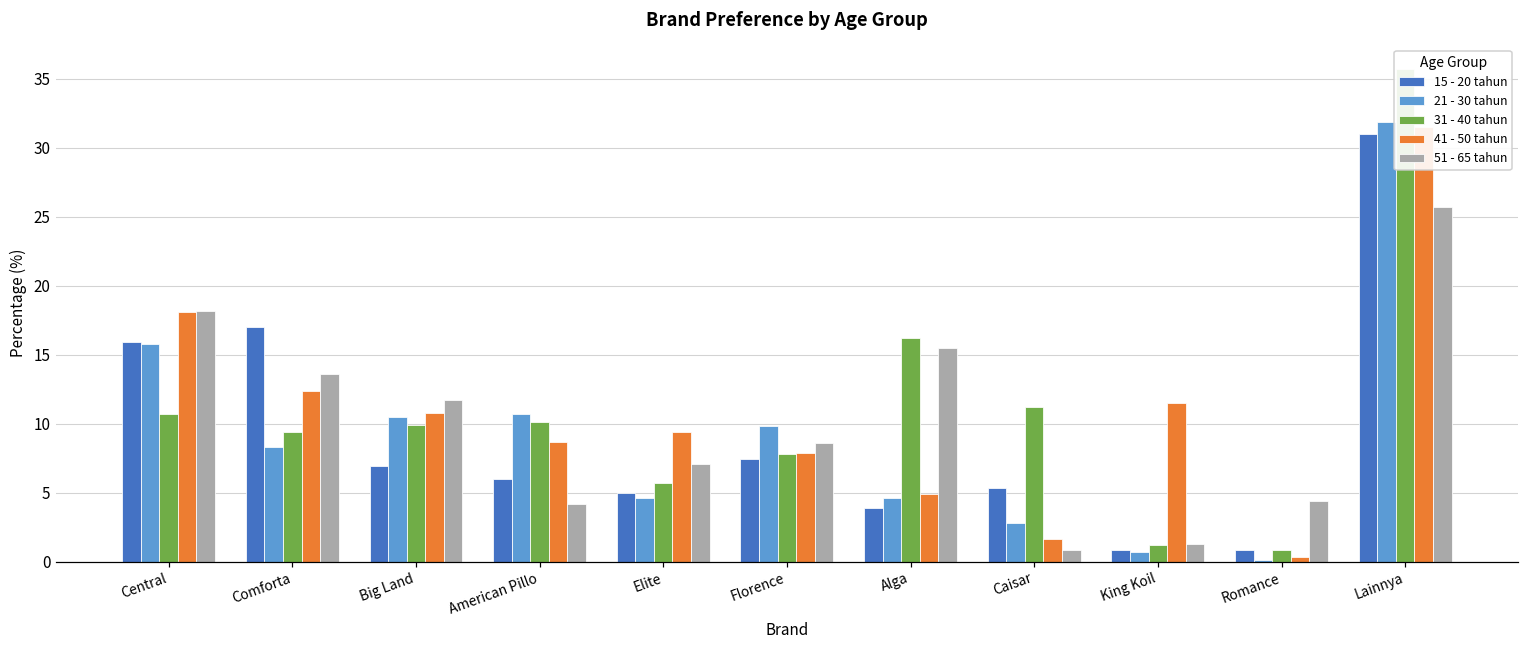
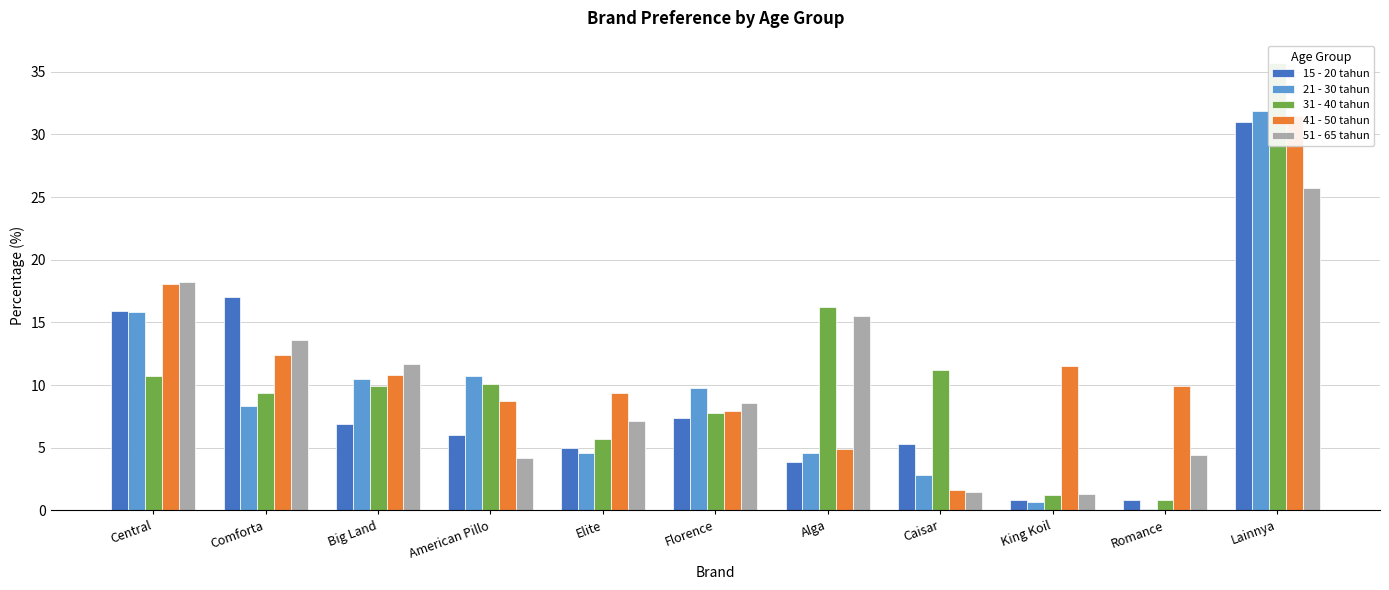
  {
    "31 - 40 tahun": {
      "Central": 10.7,
      "Comforta": 9.4,
      "Big Land": 9.9,
      "American Pillo": 10.1,
      "Elite": 5.7,
      "Florence": 7.8,
      "Alga": 16.2,
      "Caisar": 11.2,
      "King Koil": 1.2,
      "Romance": 0.8
    },
    "41 - 50 tahun": {
      "Central": 18.1,
      "Comforta": 12.4,
      "Big Land": 10.8,
      "American Pillo": 8.7,
      "Elite": 9.4,
      "Florence": 7.9,
      "Alga": 4.9,
      "Caisar": 1.6,
      "King Koil": 11.5,
-     "Romance": 0.3
+     "Romance": 9.9
    },
    "51 - 65 tahun": {
      "Central": 18.2,
      "Comforta": 13.6,
      "Big Land": 11.7,
      "American Pillo": 4.2,
      "Elite": 7.1,
      "Florence": 8.6,
      "Alga": 15.5,
-     "Caisar": 0.8,
+     "Caisar": 1.5,
      "King Koil": 1.3,
      "Romance": 4.4,
      "Lainnya": 25.7
    }
  }
